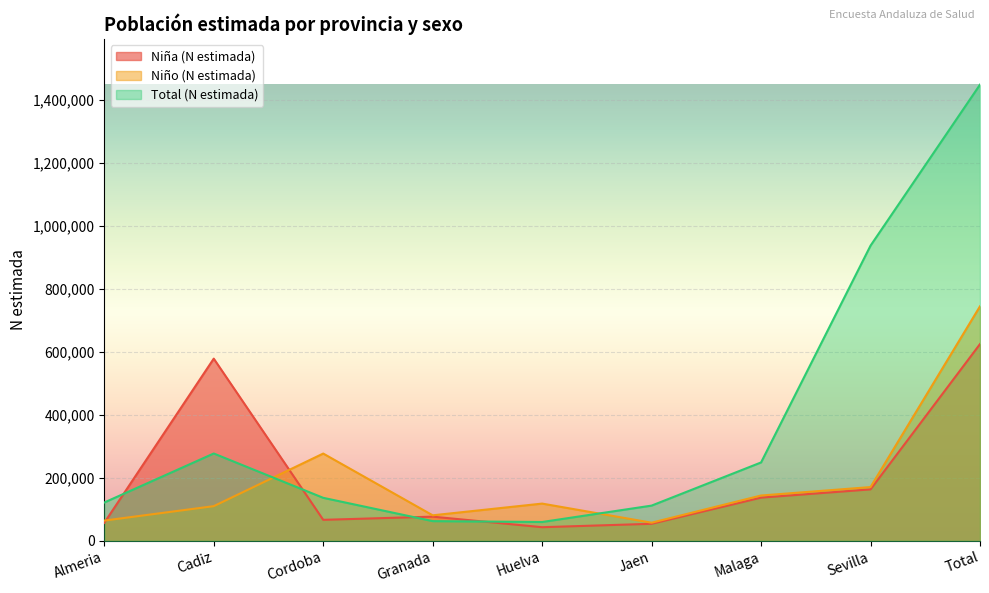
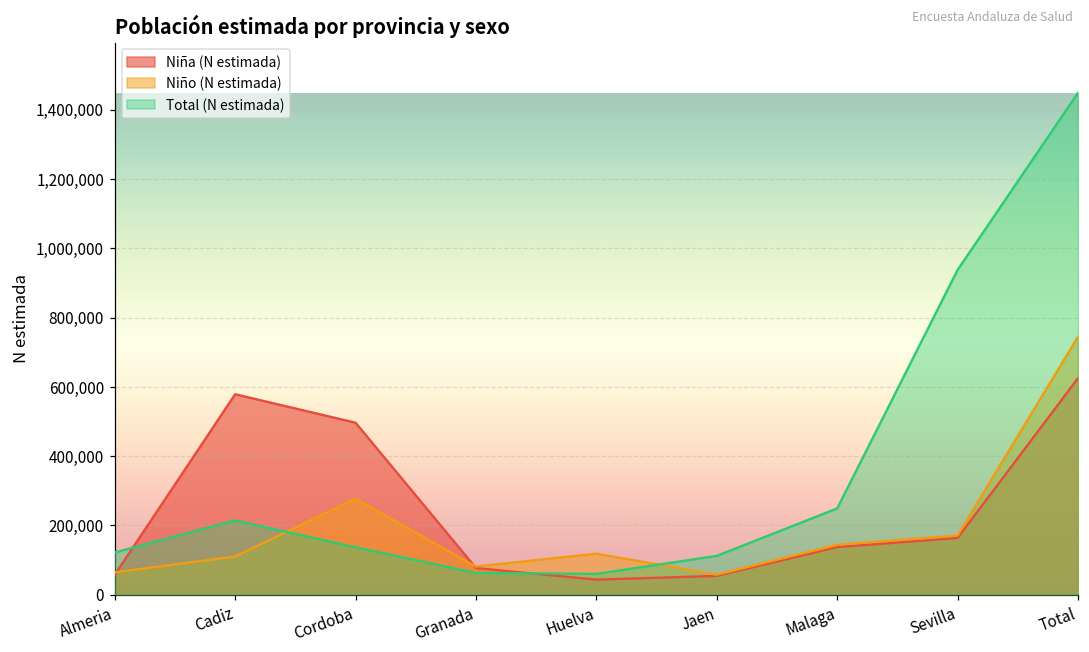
  {
    "Niña (N estimada)": {
      "Cadiz": "580,000",
-     "Cordoba": "70,000",
+     "Cordoba": "500,000",
      "Huelva": "40,000",
      "Total": "620,000"
    },
    "Niño (N estimada)": {
      "Cadiz": "110,000",
      "Cordoba": "280,000",
      "Huelva": "120,000",
      "Total": "740,000"
    },
    "Total (N estimada)": {
      "Almeria": "120,000",
-     "Cadiz": "280,000",
+     "Cadiz": "210,000",
      "Cordoba": "140,000",
      "Granada": "60,000",
      "Huelva": "60,000",
      "Jaen": "110,000",
      "Malaga": "250,000",
      "Sevilla": "940,000",
      "Total": "1,450,000"
    }
  }
